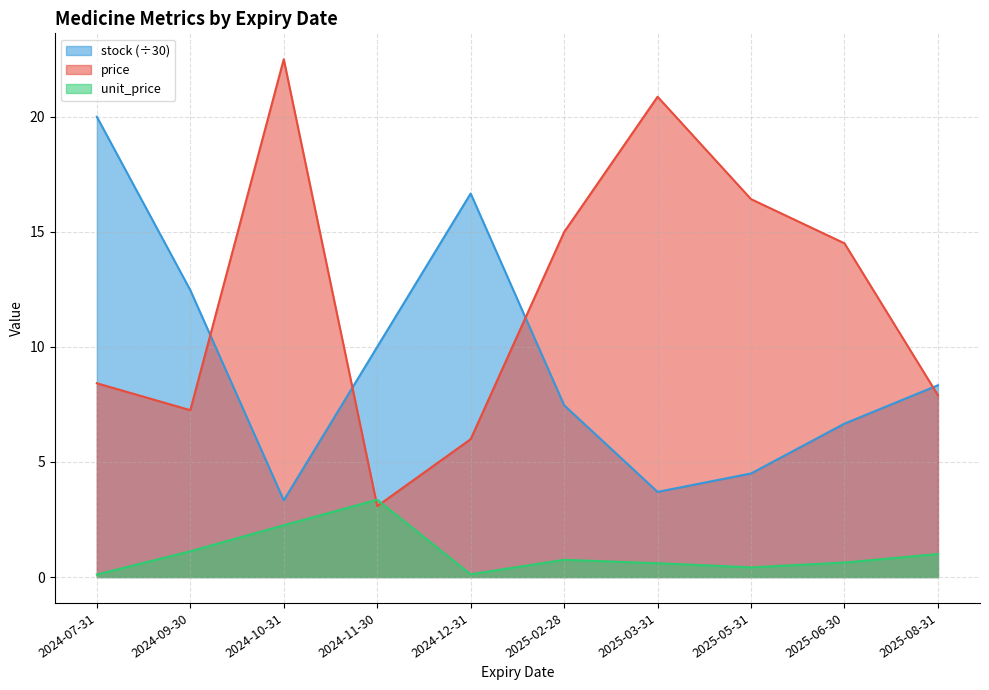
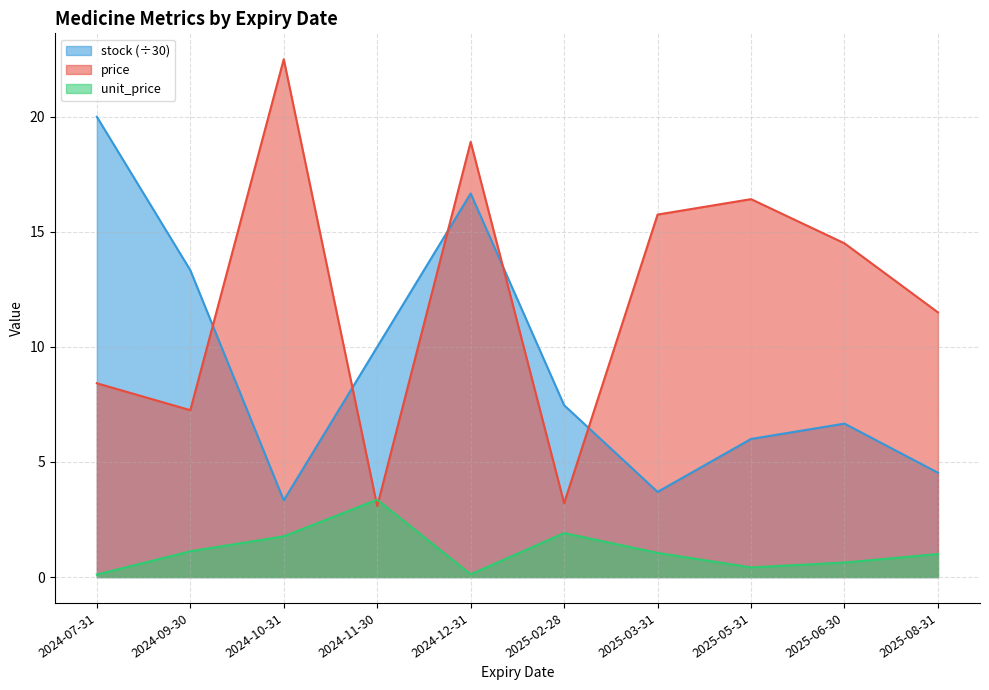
  {
    "stock (÷30)": {
      "2024-07-31": 20.0,
-     "2024-09-30": 12.5,
+     "2024-09-30": 13.3,
      "2024-10-31": 3.3,
      "2024-11-30": 10.0,
      "2024-12-31": 16.7,
      "2025-02-28": 7.5,
      "2025-03-31": 3.7,
-     "2025-05-31": 4.5,
+     "2025-05-31": 6.0,
      "2025-06-30": 6.7,
-     "2025-08-31": 8.3
+     "2025-08-31": 4.5
    },
    "price": {
      "2024-07-31": 8.4,
      "2024-09-30": 7.3,
      "2024-10-31": 22.5,
      "2024-11-30": 3.1,
-     "2024-12-31": 6.0,
-     "2025-02-28": 15.0,
-     "2025-03-31": 20.9,
+     "2024-12-31": 18.9,
+     "2025-02-28": 3.2,
+     "2025-03-31": 15.8,
      "2025-05-31": 16.4,
      "2025-06-30": 14.5,
-     "2025-08-31": 7.9
+     "2025-08-31": 11.5
    },
    "unit_price": {
      "2024-07-31": 0.1,
      "2024-09-30": 1.1,
-     "2024-10-31": 2.3,
+     "2024-10-31": 1.8,
      "2024-11-30": 3.4,
      "2024-12-31": 0.1,
-     "2025-02-28": 0.8,
-     "2025-03-31": 0.6,
+     "2025-02-28": 1.9,
+     "2025-03-31": 1.1,
      "2025-05-31": 0.4,
      "2025-06-30": 0.6,
      "2025-08-31": 1.0
    }
  }
